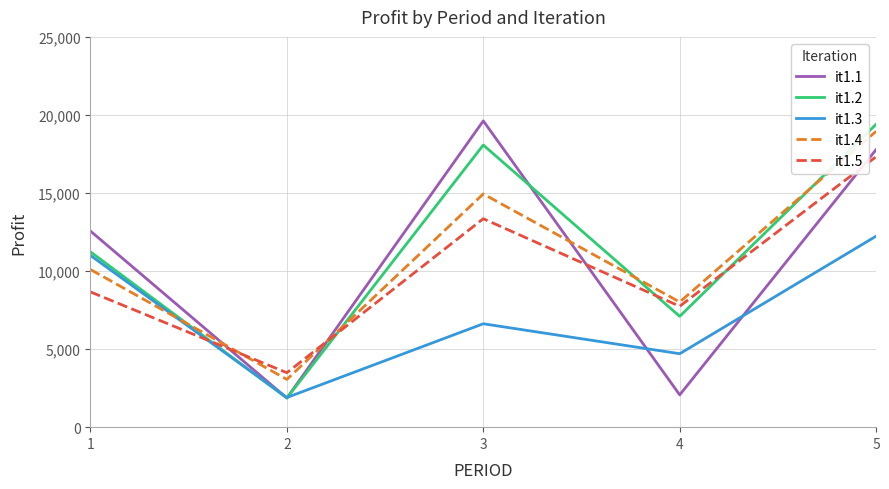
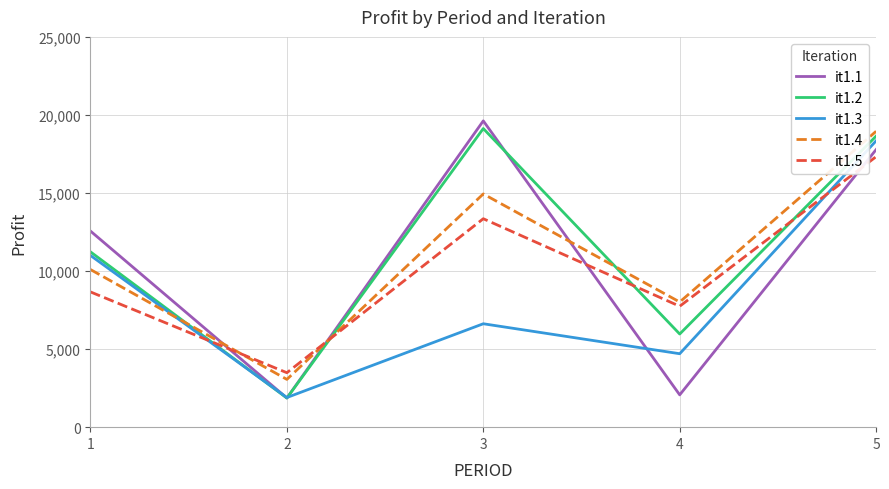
  {
    "it1.1": {
      "1": "12,600",
      "3": "19,600",
      "4": "2,100",
      "5": "17,800"
    },
    "it1.2": {
      "1": "11,200",
-     "3": "18,100",
-     "4": "7,100",
-     "5": "19,400"
+     "3": "19,100",
+     "4": "6,000",
+     "5": "18,600"
    },
    "it1.3": {
      "1": "11,000",
      "3": "6,600",
      "4": "4,700",
-     "5": "12,200"
+     "5": "18,300"
    }
  }
